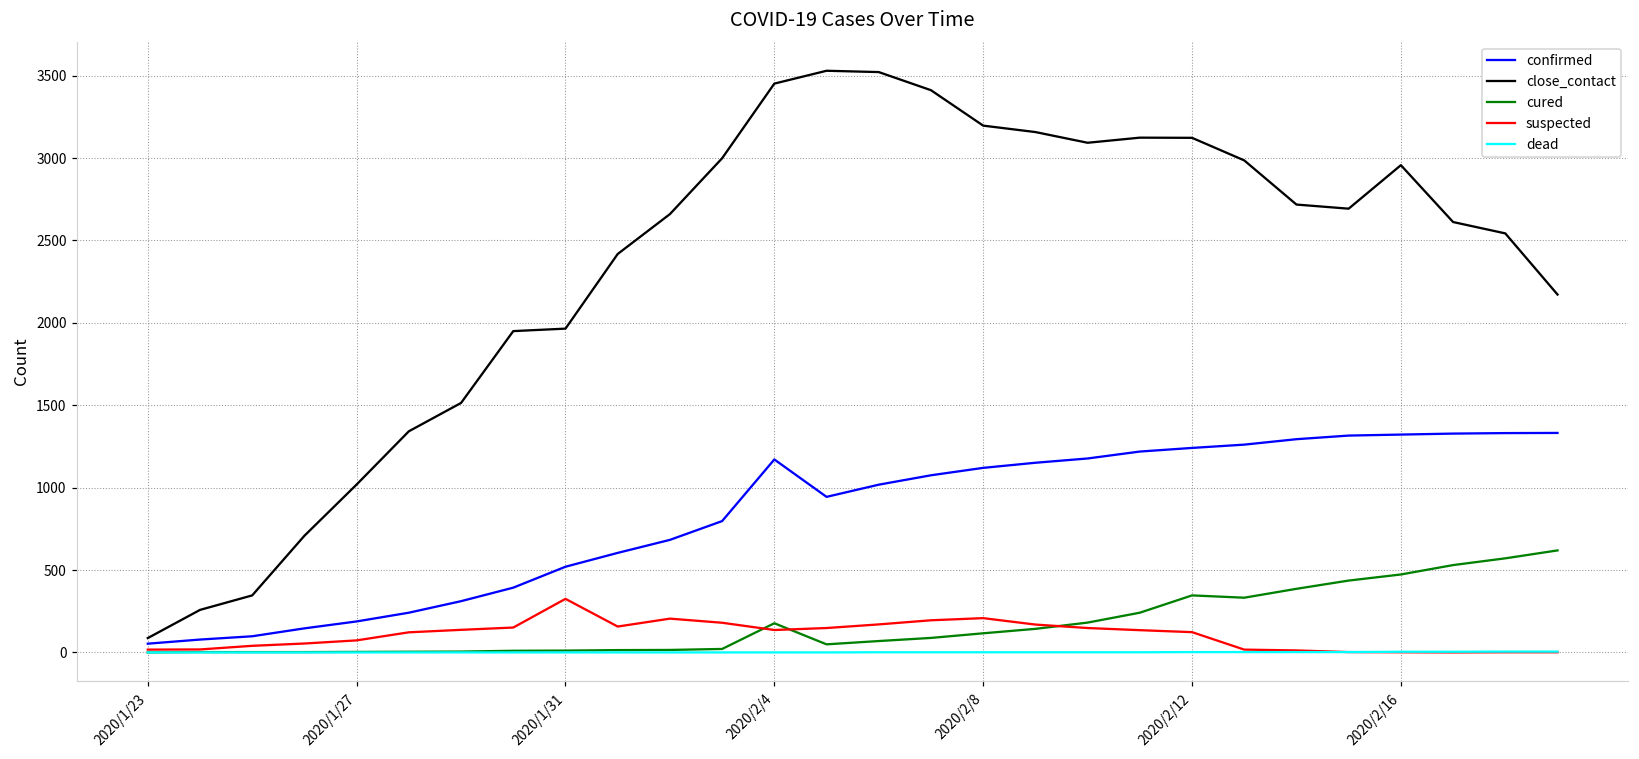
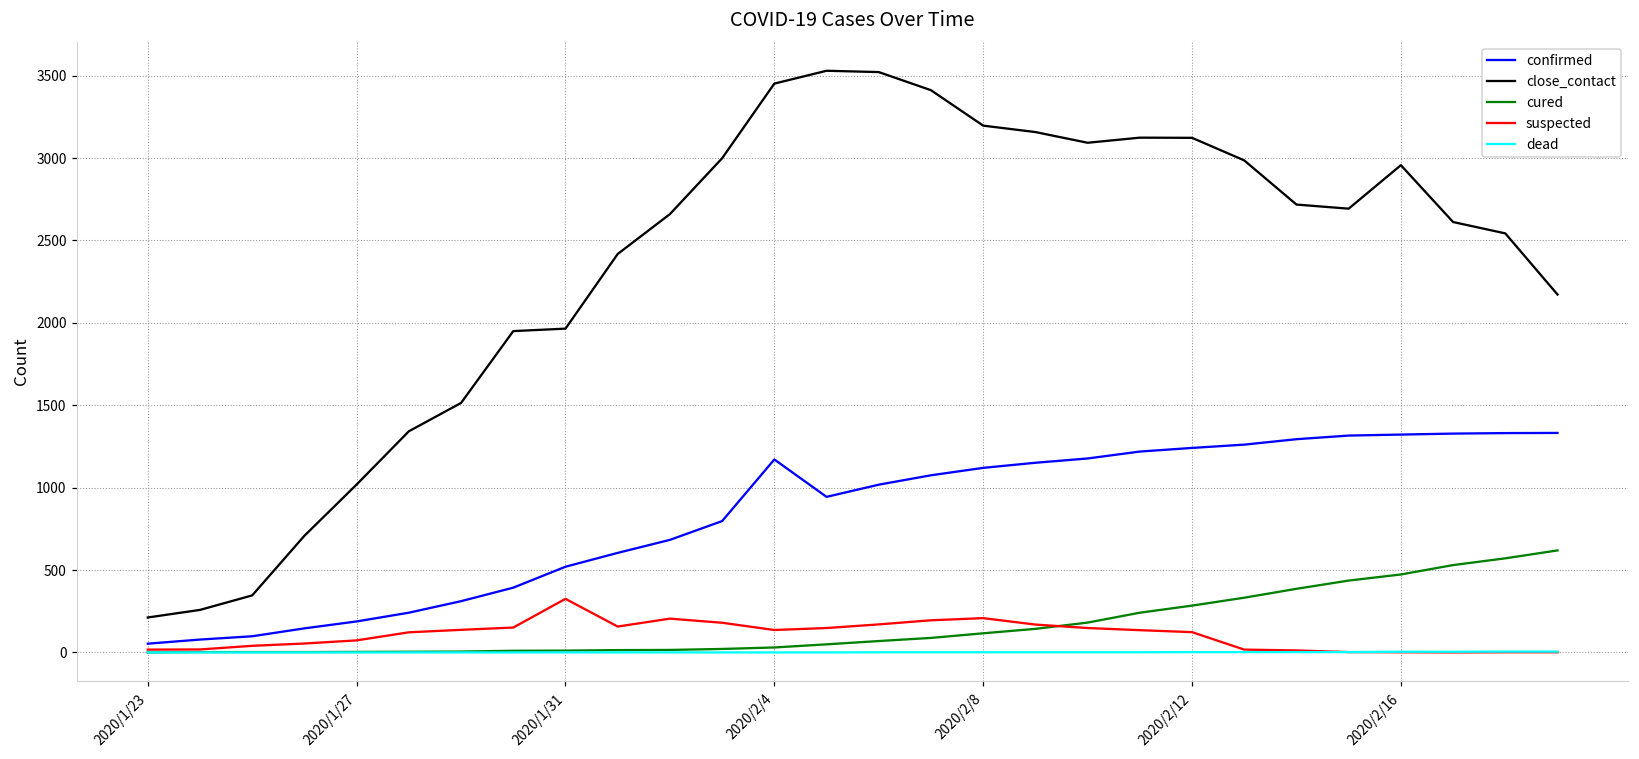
  {
    "confirmed": {
      "2020/1/23": 50,
      "2020/1/27": 190,
      "2020/1/31": 520,
      "2020/2/4": 1170,
      "2020/2/8": 1120,
      "2020/2/12": 1240,
      "2020/2/16": 1320
    },
    "close_contact": {
-     "2020/1/23": 90,
+     "2020/1/23": 210,
      "2020/1/27": 1020,
      "2020/1/31": 1970,
      "2020/2/4": 3450,
      "2020/2/8": 3200,
      "2020/2/12": 3120,
      "2020/2/16": 2960
    },
    "cured": {
-     "2020/2/4": 180,
+     "2020/2/4": 30,
      "2020/2/8": 120,
-     "2020/2/12": 350,
+     "2020/2/12": 280,
      "2020/2/16": 470
    },
    "suspected": {
      "2020/1/27": 70,
      "2020/1/31": 330,
      "2020/2/4": 140,
      "2020/2/8": 210,
      "2020/2/12": 120
    },
    "dead": {
      "2020/2/4": 0,
      "2020/2/8": 0,
      "2020/2/12": 0
    }
  }
